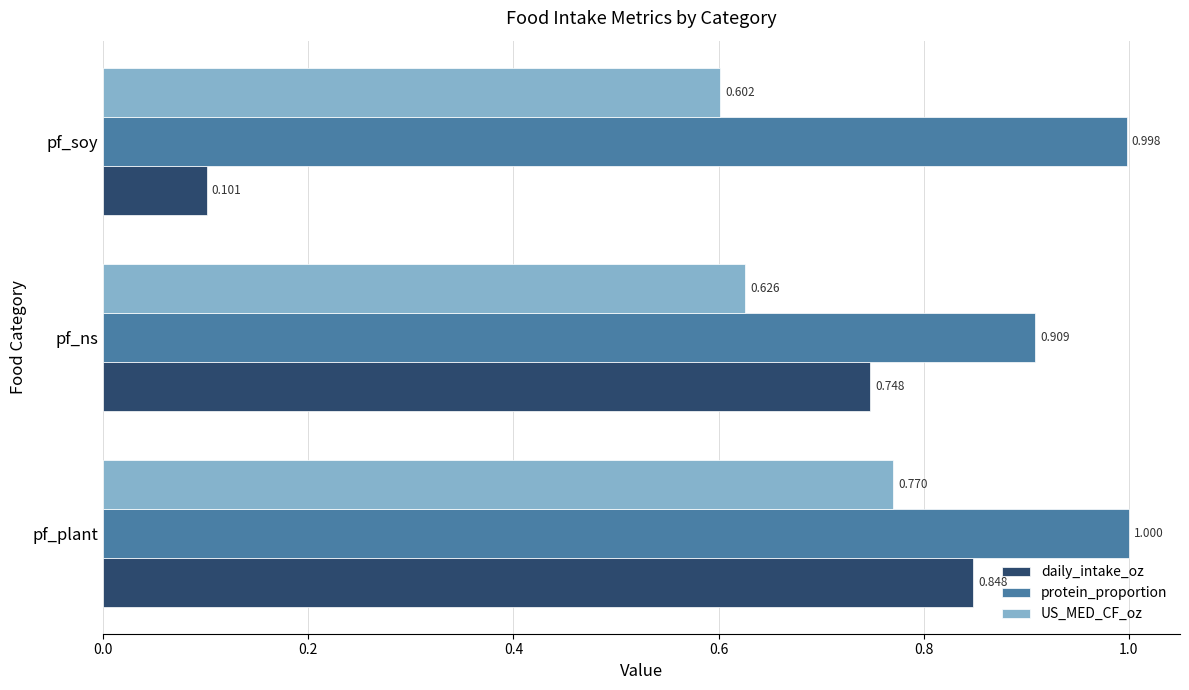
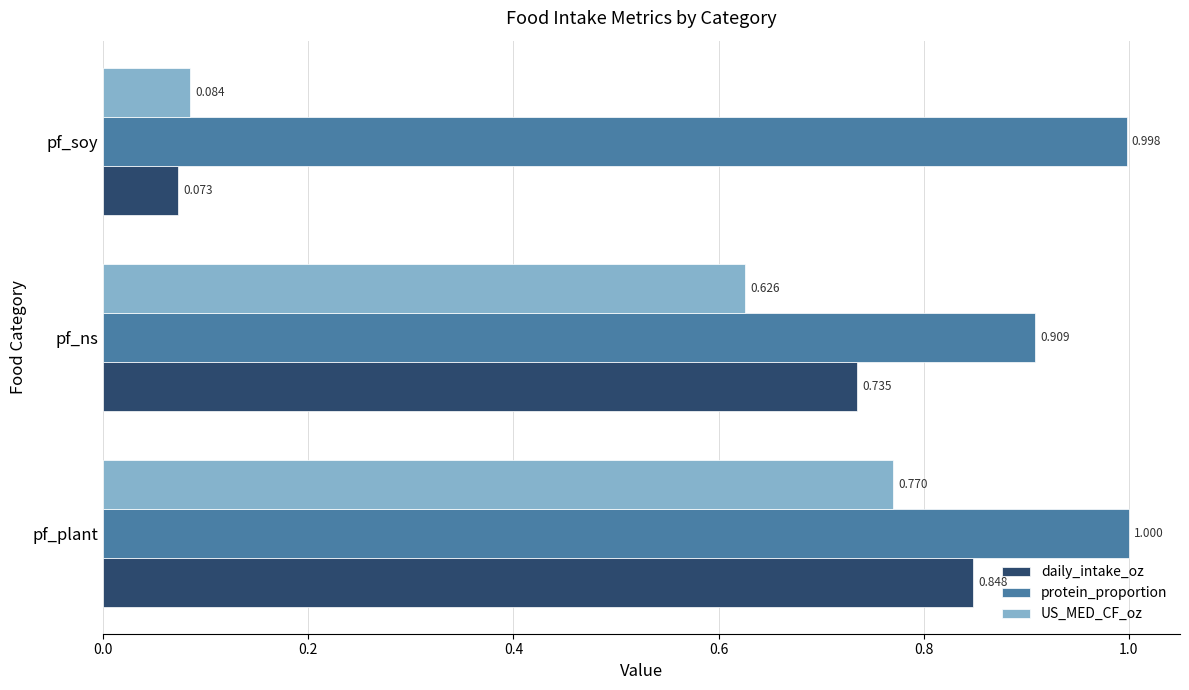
  {
    "daily_intake_oz": {
-     "pf_soy": 0.101,
-     "pf_ns": 0.748,
+     "pf_soy": 0.073,
+     "pf_ns": 0.735,
      "pf_plant": 0.848
    },
    "protein_proportion": {
      "pf_soy": 0.998,
      "pf_ns": 0.909,
      "pf_plant": 1.000
    },
    "US_MED_CF_oz": {
-     "pf_soy": 0.602,
+     "pf_soy": 0.084,
      "pf_ns": 0.626,
      "pf_plant": 0.770
    }
  }
